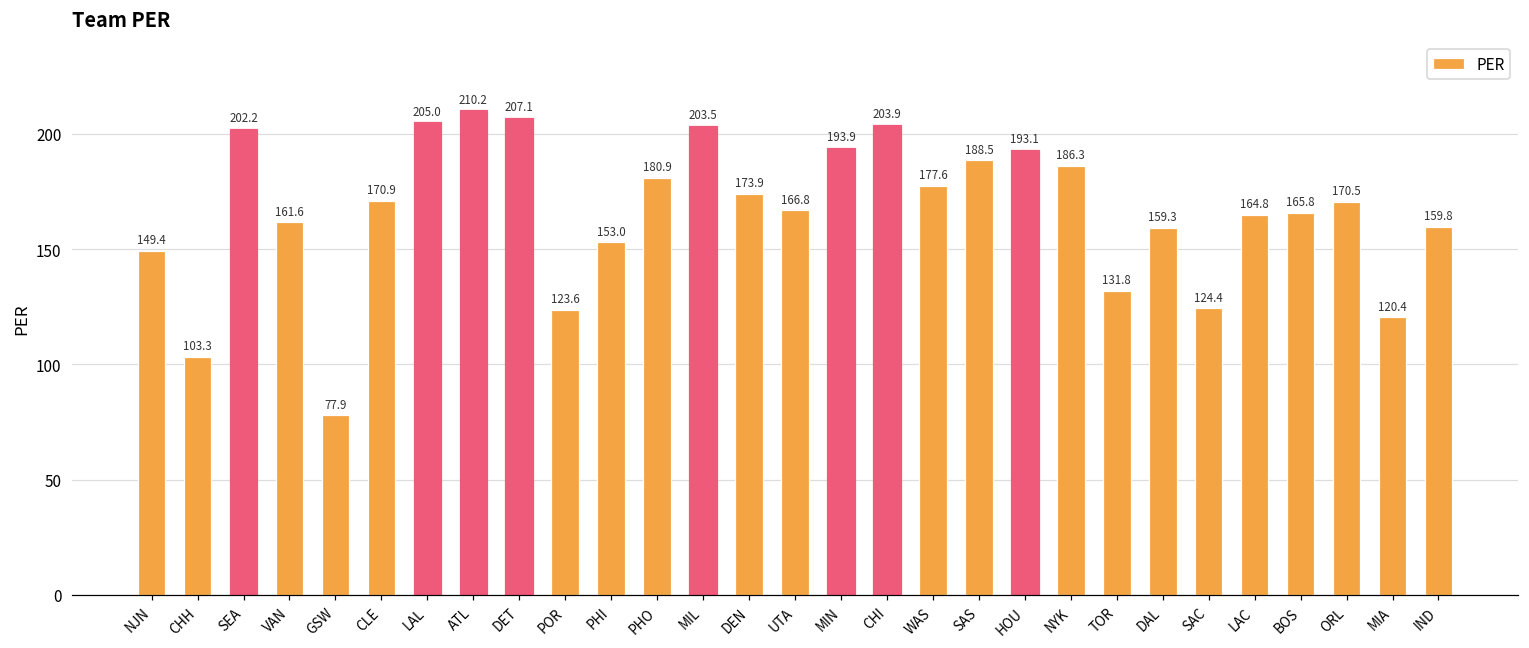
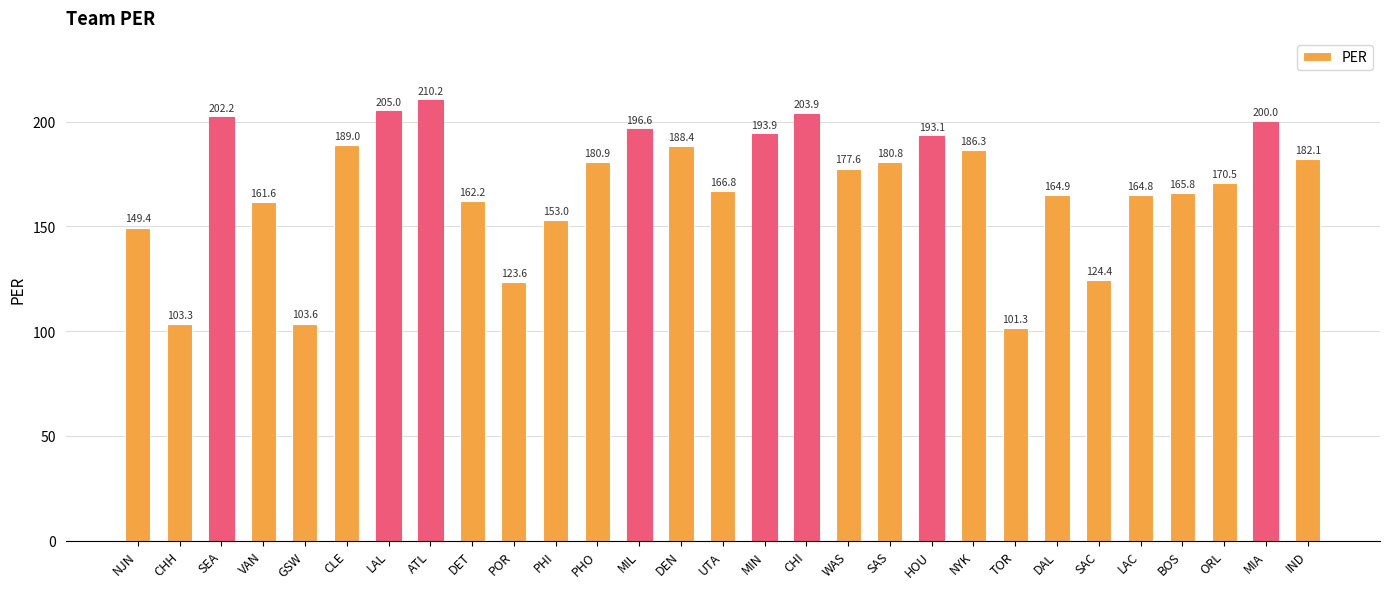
  {
    "NJN": 149.4,
    "CHH": 103.3,
    "SEA": 202.2,
    "VAN": 161.6,
-   "GSW": 77.9,
-   "CLE": 170.9,
+   "GSW": 103.6,
+   "CLE": 189.0,
    "LAL": 205.0,
    "ATL": 210.2,
-   "DET": 207.1,
+   "DET": 162.2,
    "POR": 123.6,
    "PHI": 153.0,
    "PHO": 180.9,
-   "MIL": 203.5,
-   "DEN": 173.9,
+   "MIL": 196.6,
+   "DEN": 188.4,
    "UTA": 166.8,
    "MIN": 193.9,
    "CHI": 203.9,
    "WAS": 177.6,
-   "SAS": 188.5,
+   "SAS": 180.8,
    "HOU": 193.1,
    "NYK": 186.3,
-   "TOR": 131.8,
-   "DAL": 159.3,
+   "TOR": 101.3,
+   "DAL": 164.9,
    "SAC": 124.4,
    "LAC": 164.8,
    "BOS": 165.8,
    "ORL": 170.5,
-   "MIA": 120.4,
-   "IND": 159.8
+   "MIA": 200.0,
+   "IND": 182.1
  }
